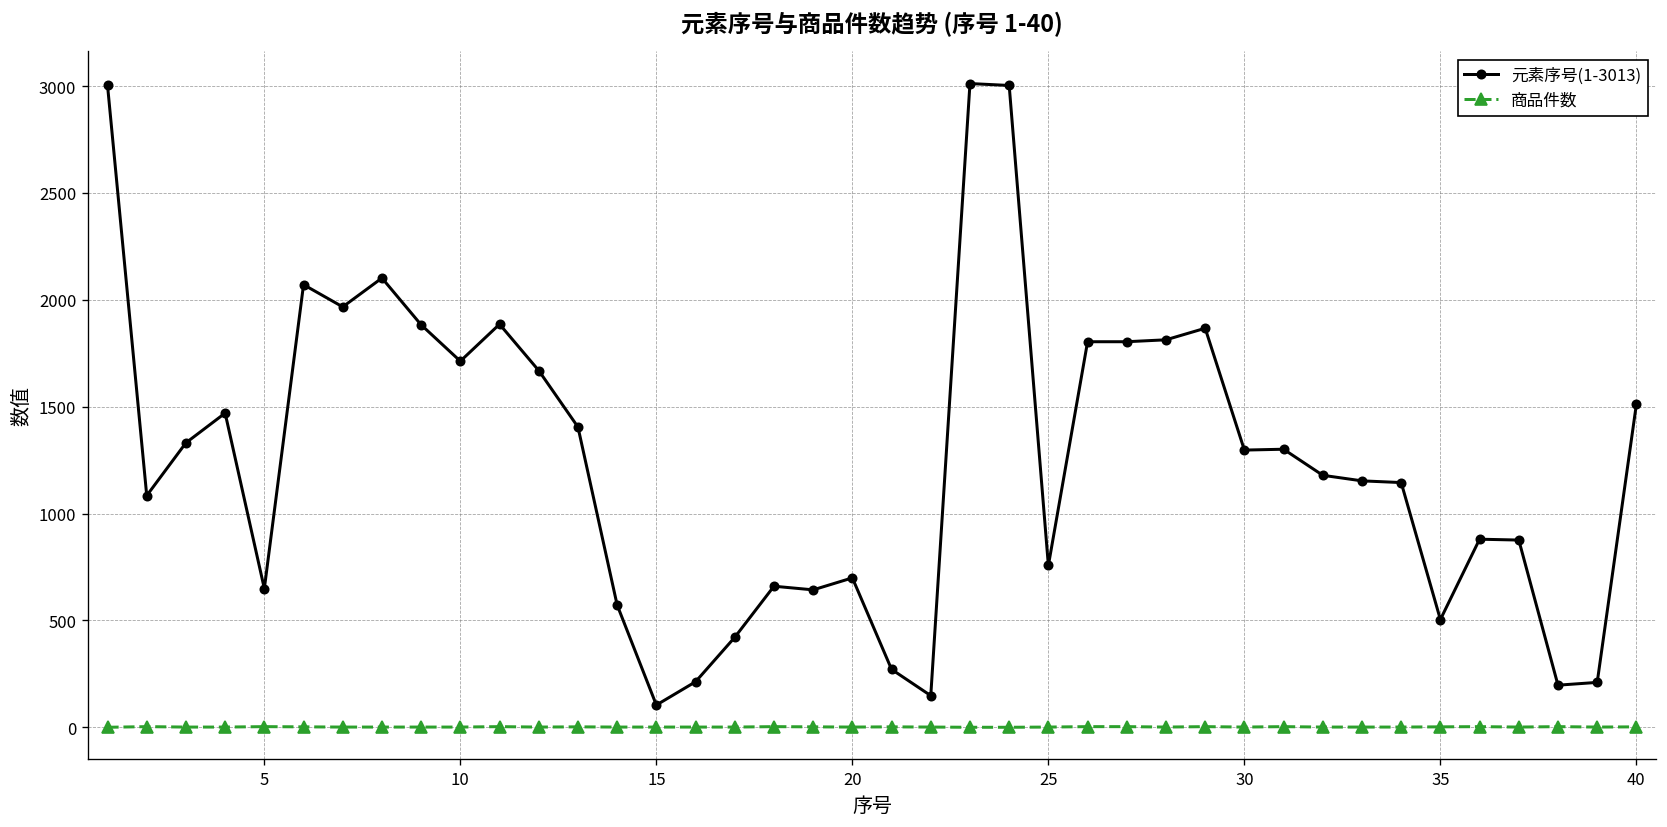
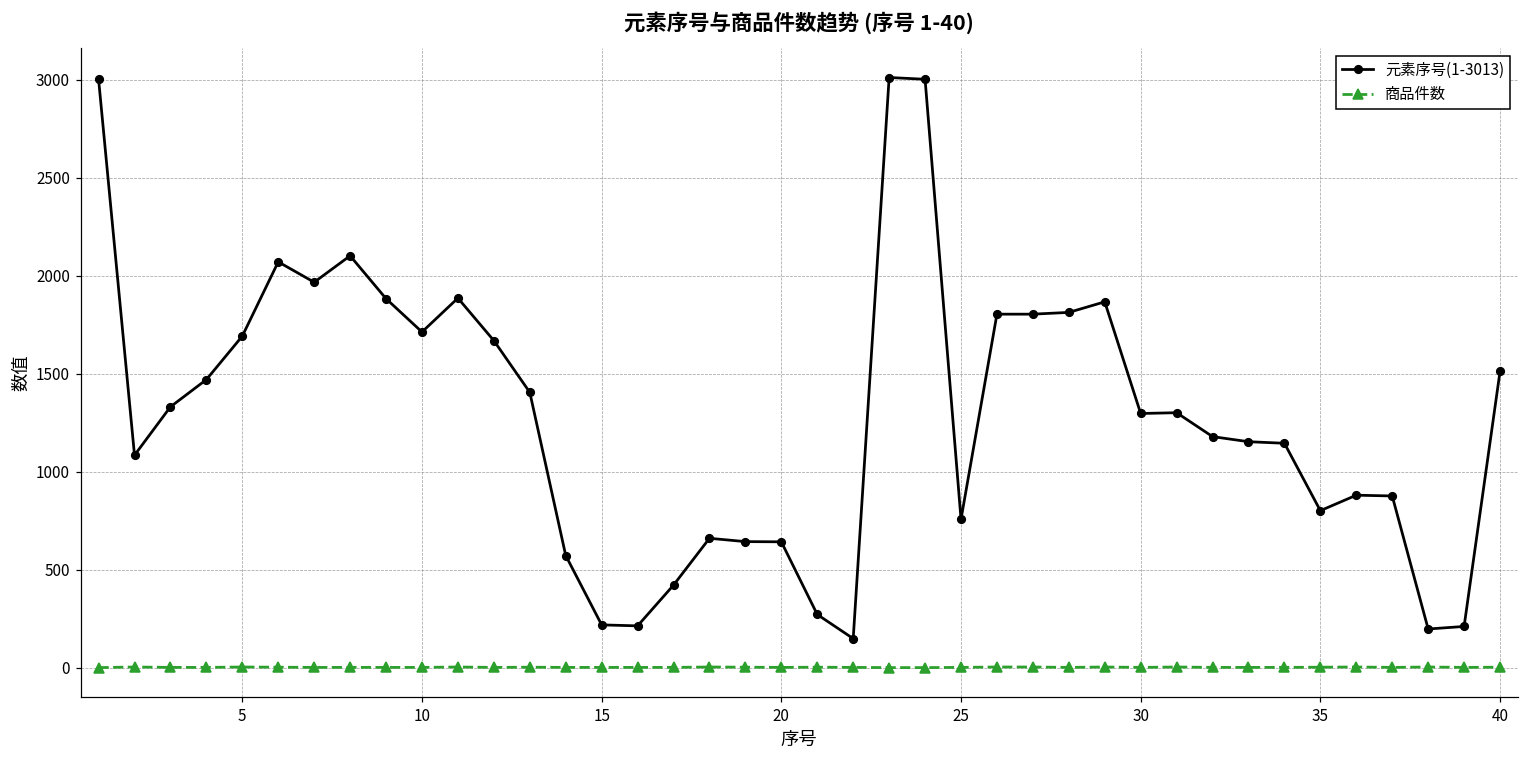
  {
    "元素序号(1-3013)": {
-     "5": 650,
+     "5": 1690,
      "10": 1710,
-     "15": 100,
-     "20": 700,
+     "15": 220,
+     "20": 640,
      "25": 760,
      "30": 1300,
-     "35": 500,
+     "35": 800,
      "40": 1510
    },
    "商品件数": {
      "5": 0,
      "10": 0,
      "15": 0,
      "20": 0,
      "25": 0,
      "30": 0,
      "35": 0,
      "40": 0
    }
  }
